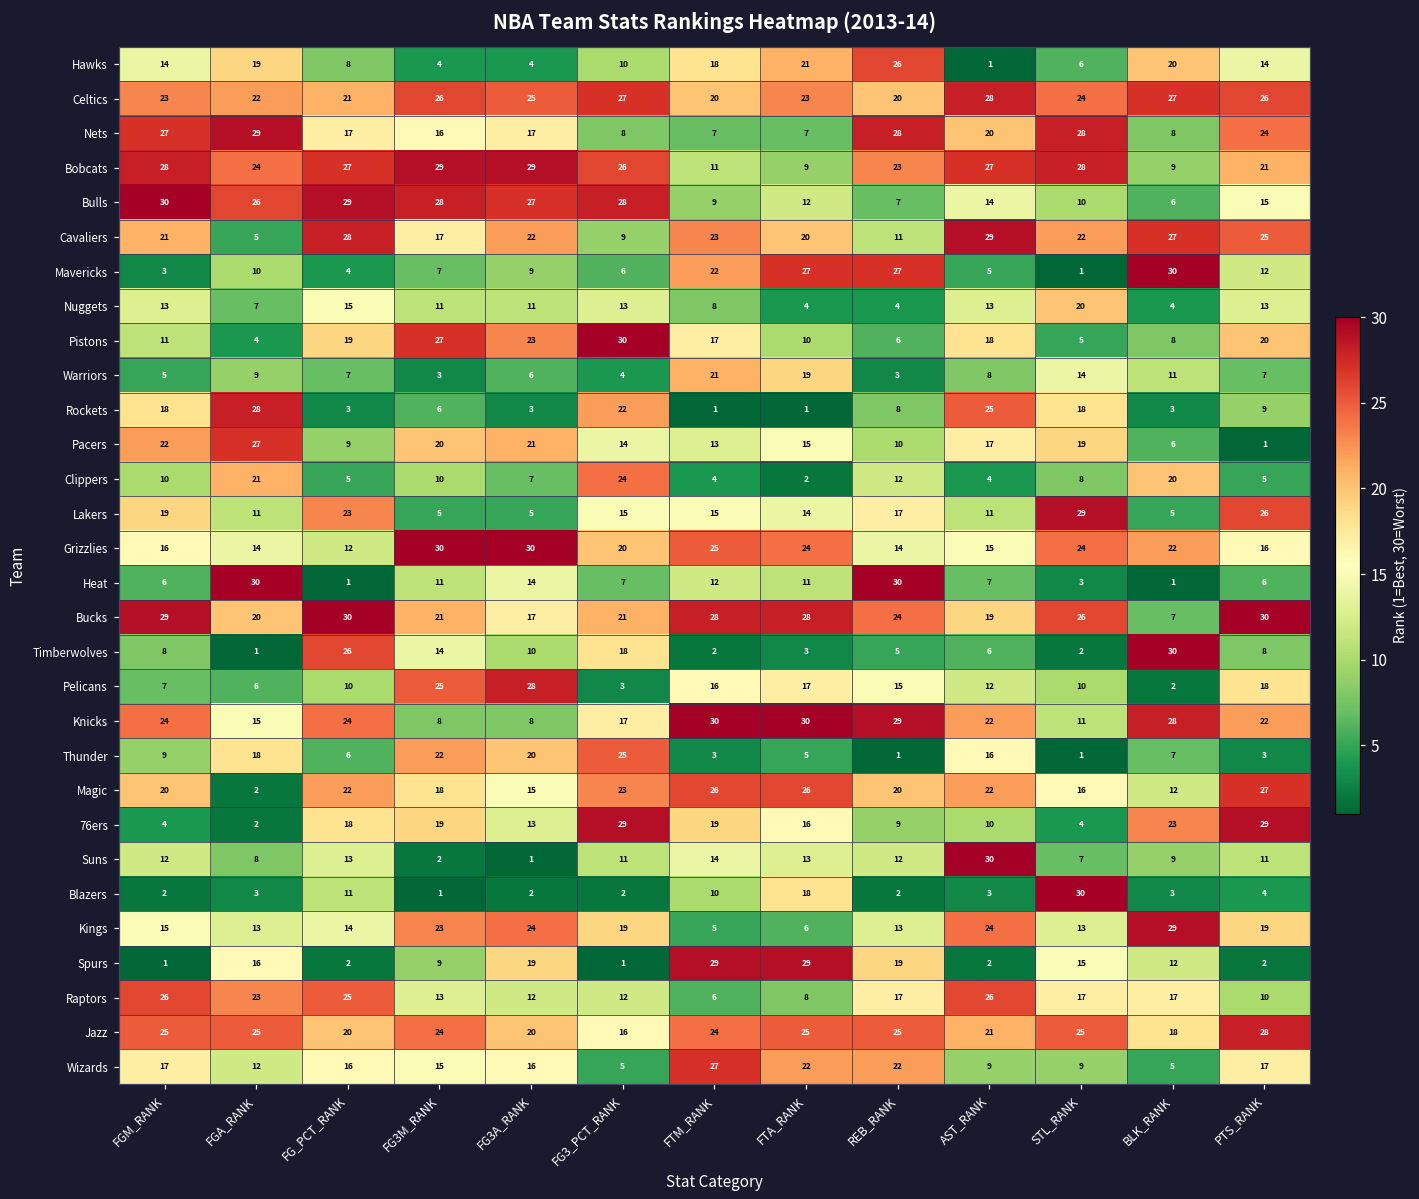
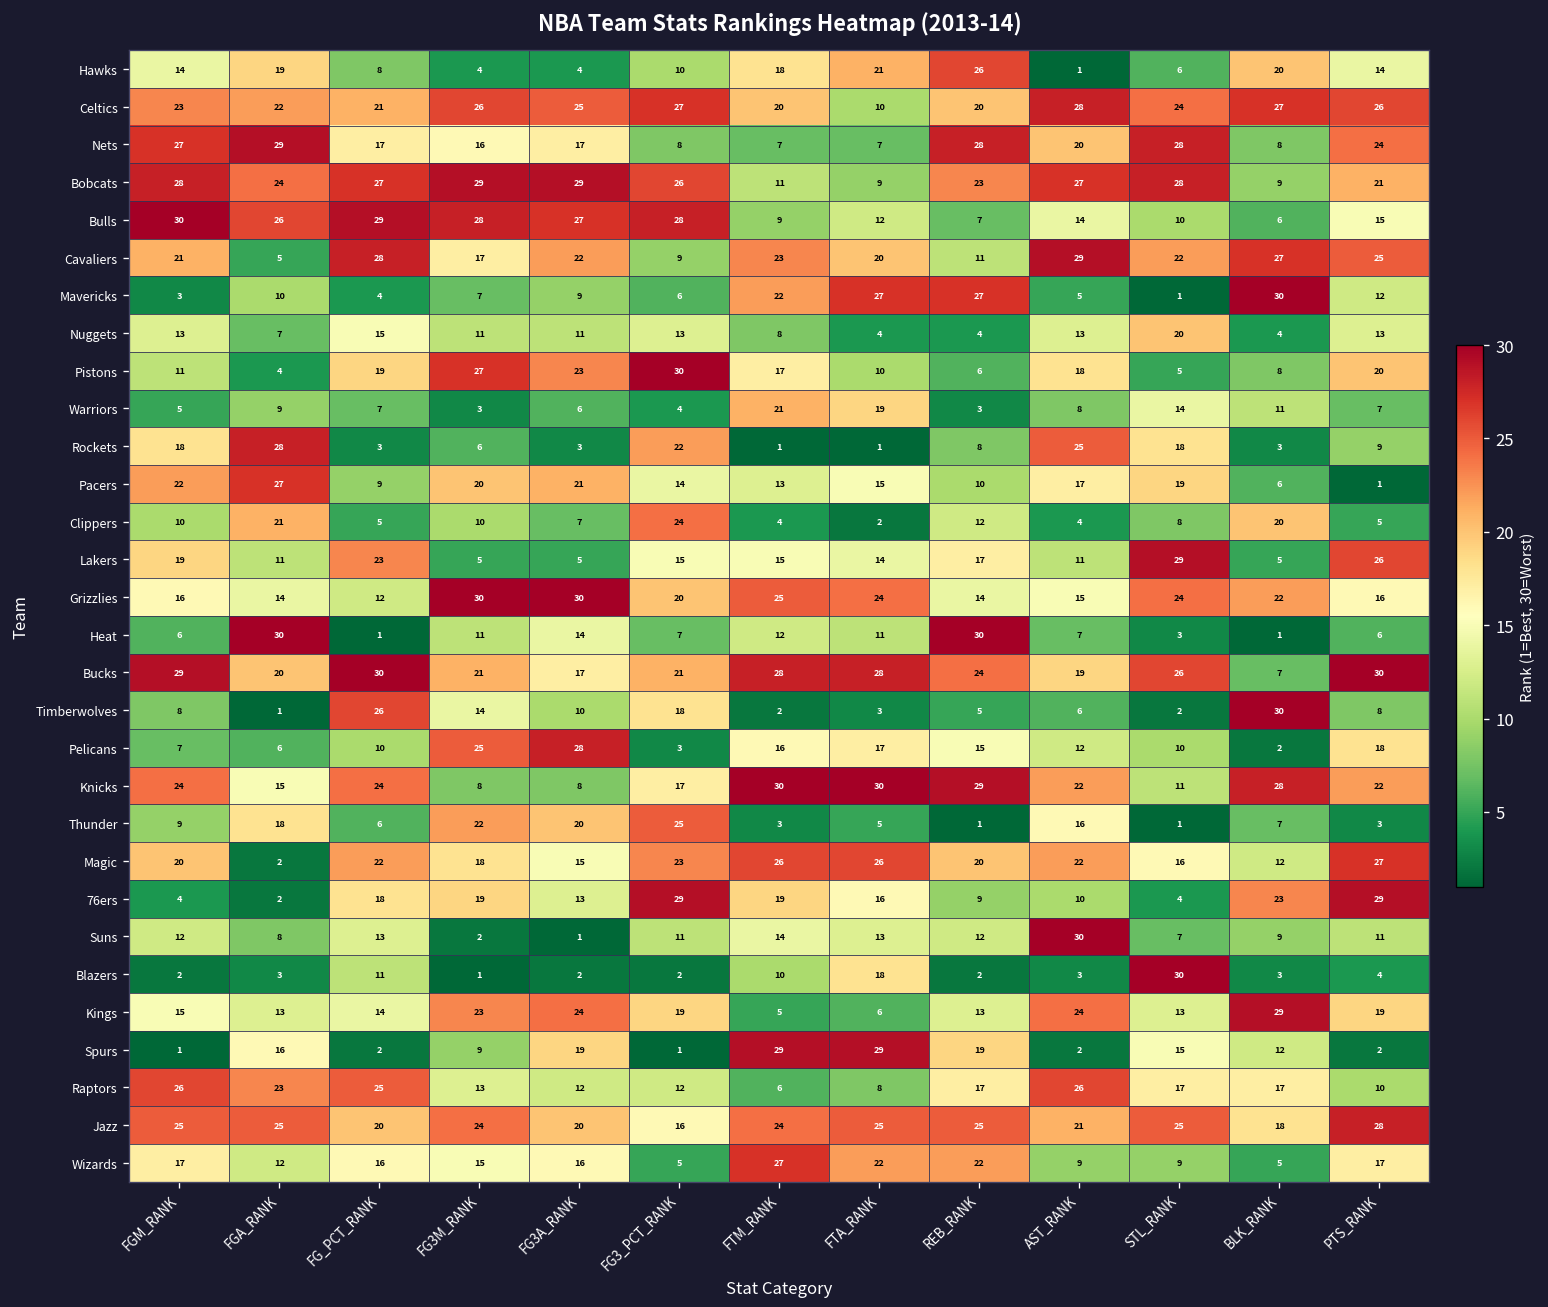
  {
    "Celtics": {
      "FGM_RANK": 23,
      "FGA_RANK": 22,
      "FG_PCT_RANK": 21,
      "FG3M_RANK": 26,
      "FG3A_RANK": 25,
      "FG3_PCT_RANK": 27,
      "FTM_RANK": 20,
-     "FTA_RANK": 23,
+     "FTA_RANK": 10,
      "REB_RANK": 20,
      "AST_RANK": 28,
      "STL_RANK": 24,
      "BLK_RANK": 27,
      "PTS_RANK": 26
    }
  }
